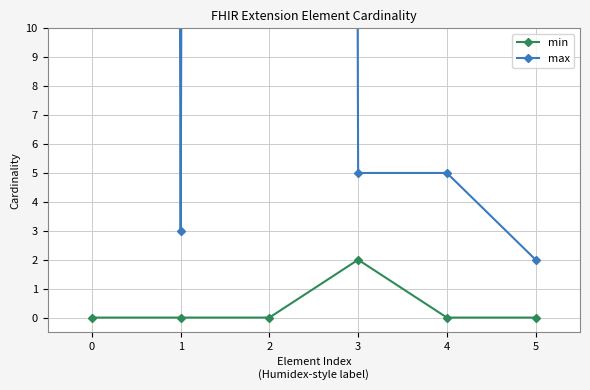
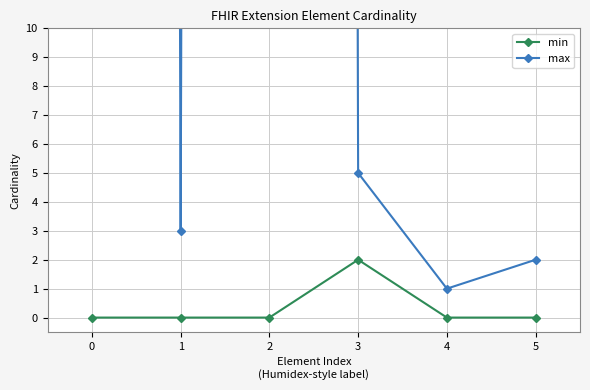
  {
    "min": {
      "0": 0,
      "1": 0,
      "2": 0,
      "3": 2,
      "4": 0,
      "5": 0
    },
    "max": {
      "1": 3,
      "3": 5,
-     "4": 5,
+     "4": 1,
      "5": 2
    }
  }
